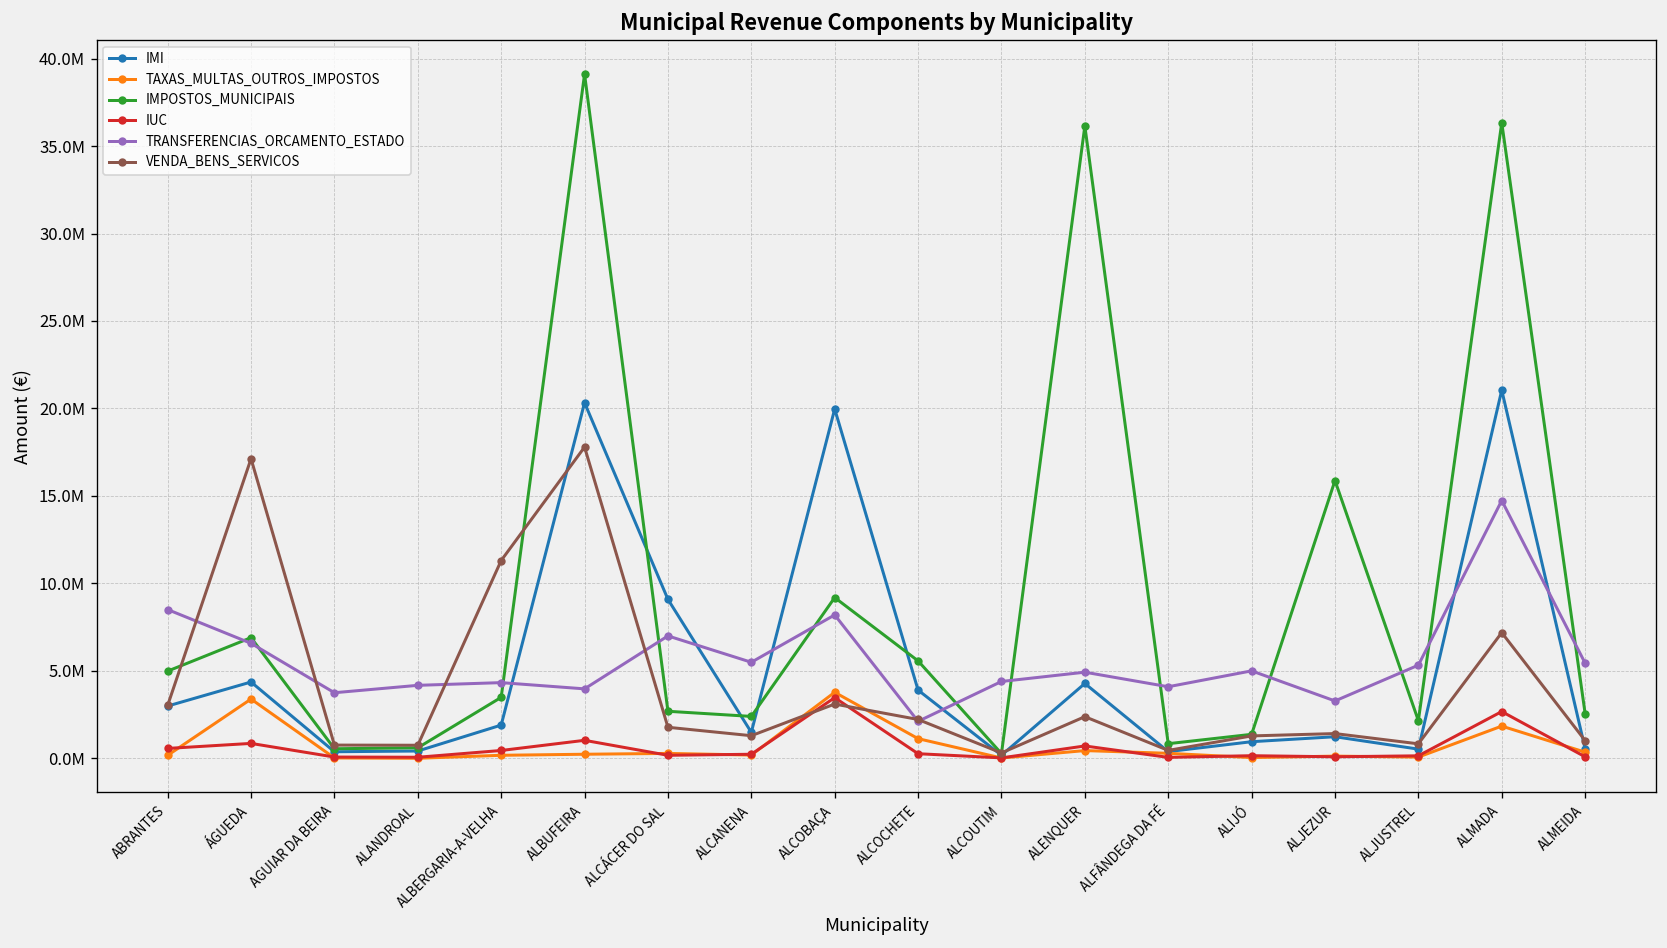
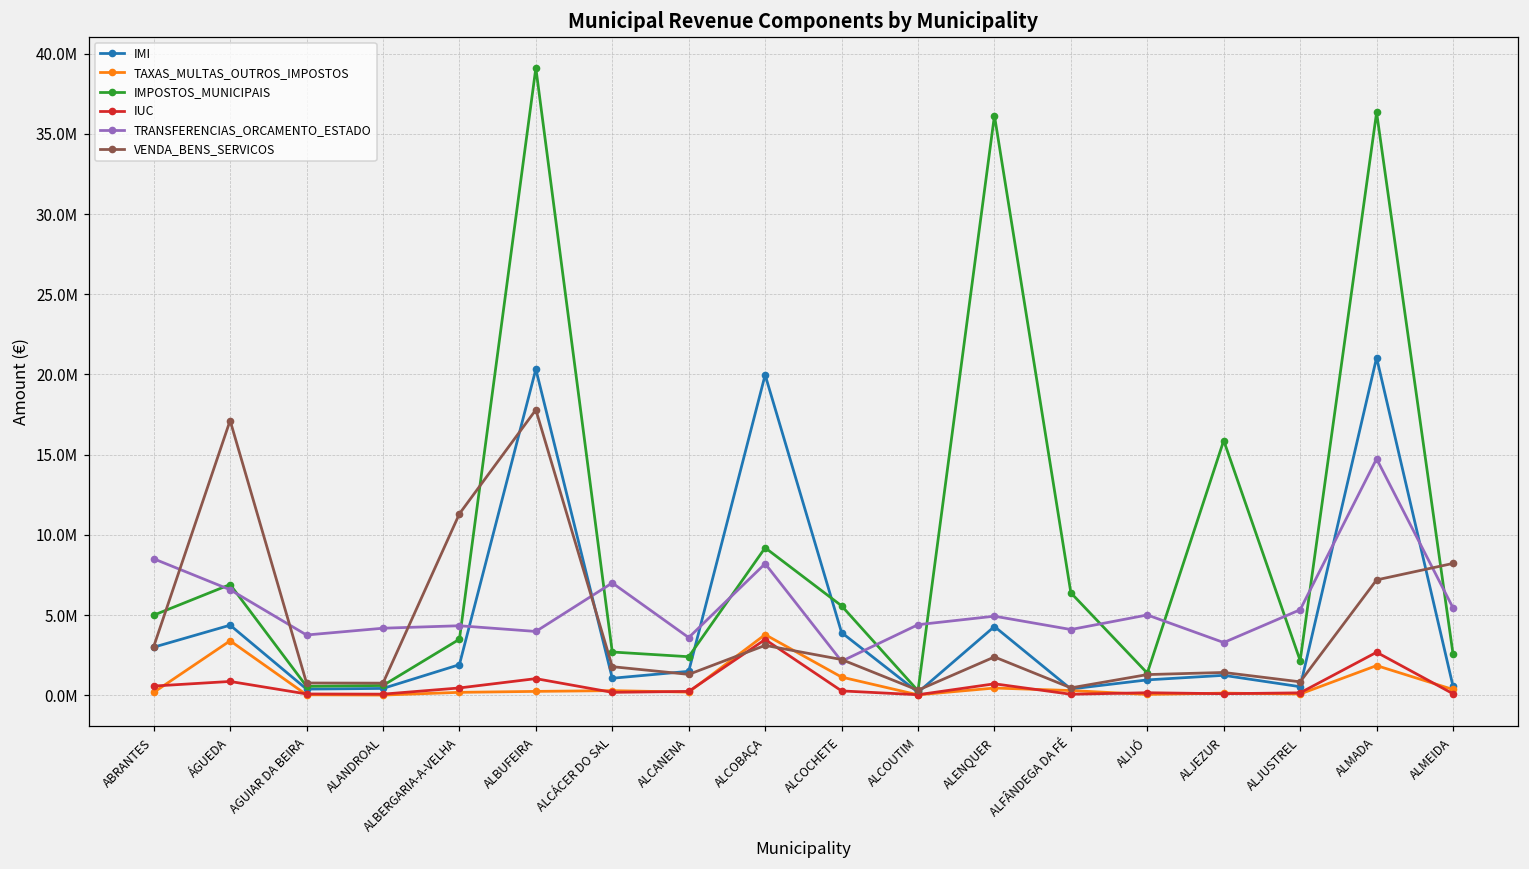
  {
    "IMI": {
      "ÁGUEDA": 4400000,
      "AGUIAR DA BEIRA": 400000,
      "ALANDROAL": 400000,
      "ALBERGARIA-A-VELHA": 1900000,
      "ALBUFEIRA": 20300000,
-     "ALCÁCER DO SAL": 9100000,
+     "ALCÁCER DO SAL": 1100000,
      "ALCANENA": 1500000,
      "ALCOBAÇA": 20000000,
      "ALCOCHETE": 3900000,
      "ALENQUER": 4300000,
      "ALIJÓ": 1000000,
      "ALJEZUR": 1200000,
      "ALJUSTREL": 500000,
      "ALMADA": 21000000,
      "ALMEIDA": 600000
    },
    "TAXAS_MULTAS_OUTROS_IMPOSTOS": {
      "ABRANTES": 200000,
      "ÁGUEDA": 3400000,
      "ALBERGARIA-A-VELHA": 200000,
      "ALBUFEIRA": 200000,
      "ALCOBAÇA": 3800000,
      "ALCOCHETE": 1100000,
      "ALENQUER": 500000,
      "ALMADA": 1800000,
      "ALMEIDA": 400000
    },
    "IMPOSTOS_MUNICIPAIS": {
      "ABRANTES": 5000000,
      "ÁGUEDA": 6900000,
      "AGUIAR DA BEIRA": 600000,
      "ALBERGARIA-A-VELHA": 3500000,
      "ALBUFEIRA": 39100000,
      "ALCÁCER DO SAL": 2700000,
      "ALCANENA": 2400000,
      "ALCOBAÇA": 9200000,
      "ALCOCHETE": 5600000,
      "ALENQUER": 36100000,
-     "ALFÂNDEGA DA FÉ": 800000,
+     "ALFÂNDEGA DA FÉ": 6400000,
      "ALJEZUR": 15900000,
      "ALJUSTREL": 2200000,
      "ALMADA": 36300000,
      "ALMEIDA": 2600000
    },
    "IUC": {
      "ABRANTES": 600000,
      "ÁGUEDA": 900000,
      "ALBERGARIA-A-VELHA": 500000,
      "ALBUFEIRA": 1000000,
      "ALCOBAÇA": 3500000,
      "ALCOCHETE": 300000,
      "ALENQUER": 700000,
      "ALFÂNDEGA DA FÉ": 100000,
      "ALMADA": 2700000,
      "ALMEIDA": 100000
    },
    "TRANSFERENCIAS_ORCAMENTO_ESTADO": {
      "ABRANTES": 8500000,
      "ÁGUEDA": 6600000,
      "AGUIAR DA BEIRA": 3800000,
      "ALANDROAL": 4200000,
      "ALBERGARIA-A-VELHA": 4300000,
      "ALBUFEIRA": 4000000,
      "ALCÁCER DO SAL": 7000000,
-     "ALCANENA": 5500000,
+     "ALCANENA": 3600000,
      "ALCOBAÇA": 8200000,
      "ALCOUTIM": 4400000,
      "ALENQUER": 4900000,
      "ALFÂNDEGA DA FÉ": 4100000,
      "ALIJÓ": 5000000,
      "ALJEZUR": 3300000,
      "ALJUSTREL": 5300000,
      "ALMADA": 14700000,
      "ALMEIDA": 5400000
    },
    "VENDA_BENS_SERVICOS": {
      "ÁGUEDA": 17100000,
      "AGUIAR DA BEIRA": 800000,
      "ALBERGARIA-A-VELHA": 11300000,
      "ALBUFEIRA": 17800000,
      "ALCÁCER DO SAL": 1800000,
      "ALCANENA": 1300000,
      "ALCOBAÇA": 3100000,
      "ALENQUER": 2400000,
      "ALJEZUR": 1400000,
      "ALJUSTREL": 800000,
      "ALMADA": 7200000,
-     "ALMEIDA": 1000000
+     "ALMEIDA": 8200000
    }
  }
